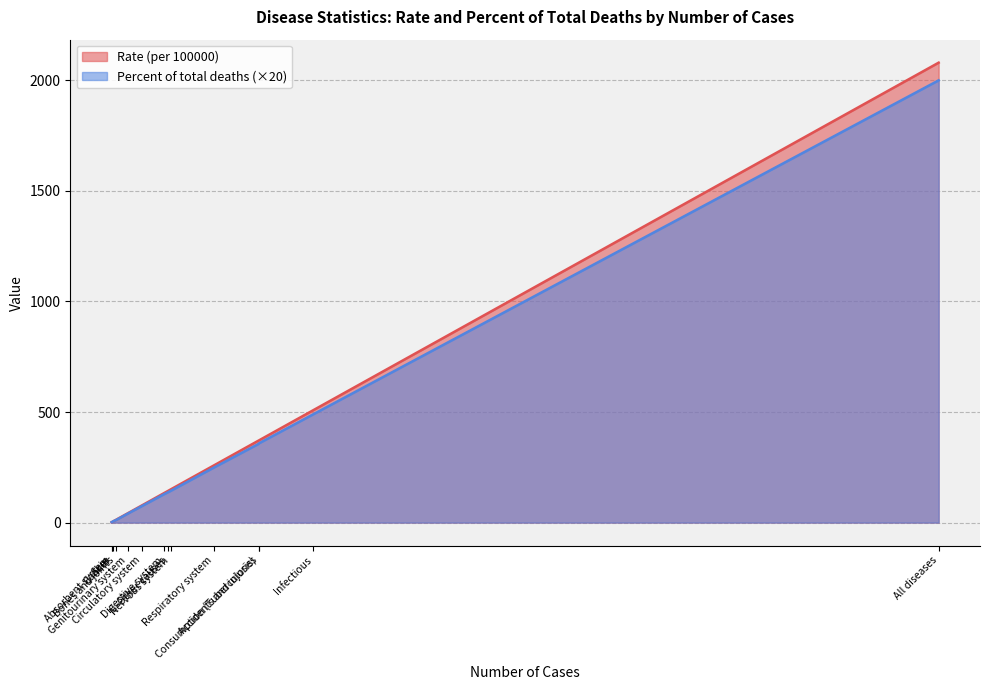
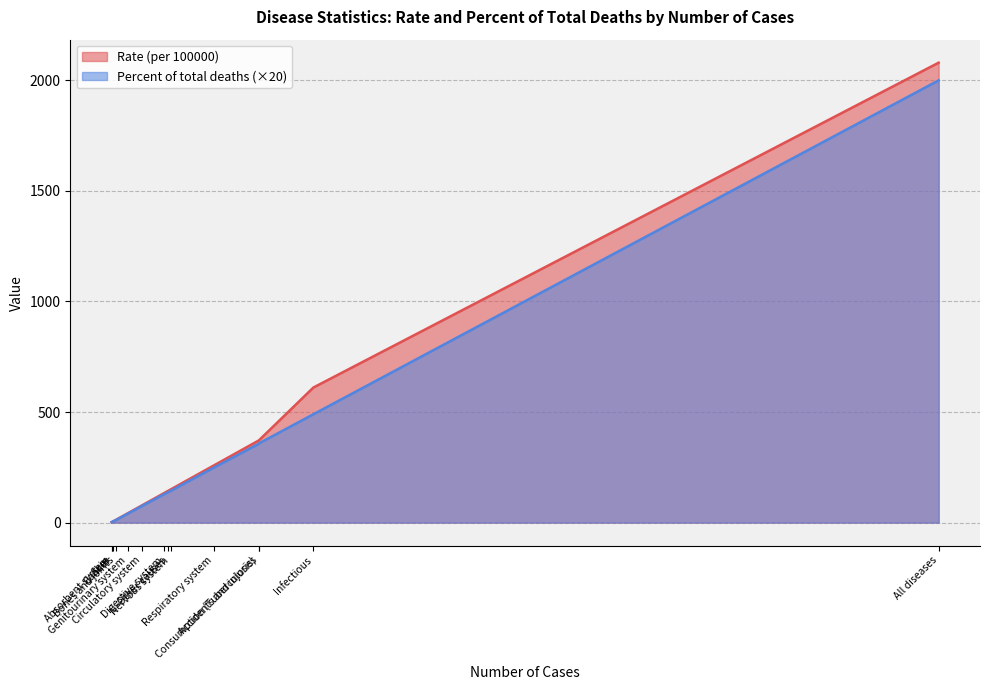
  {
    "Rate (per 100000)": {
      "Accidents and injuries": 370,
      "Consumption (Tuberculosis)": 370,
-     "Infectious": 510,
+     "Infectious": 610,
      "All diseases": 2080
    },
    "Percent of total deaths (×20)": {
      "Accidents and injuries": 360,
      "Consumption (Tuberculosis)": 360,
      "Infectious": 490,
      "All diseases": 2000
    }
  }
